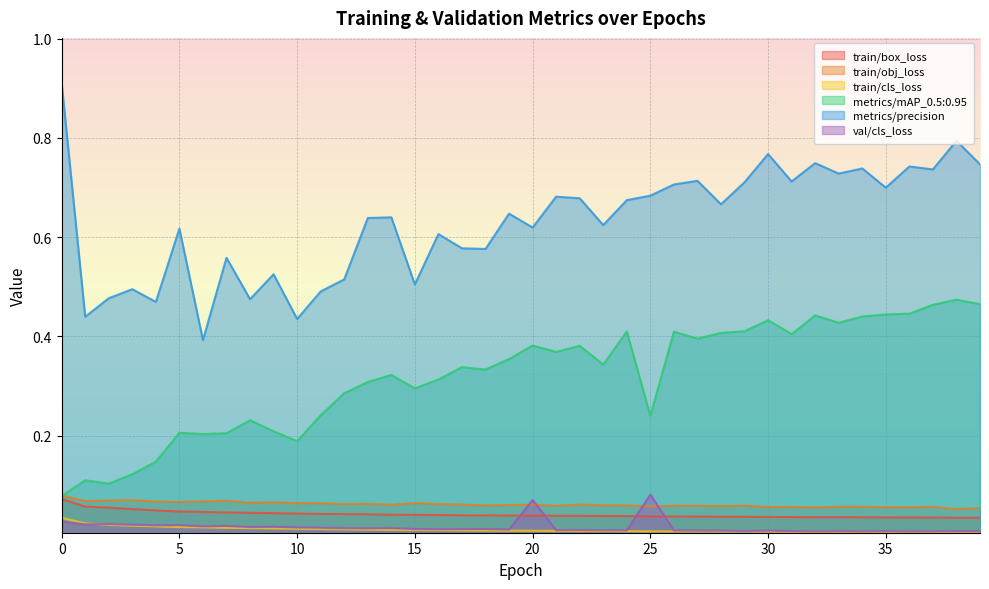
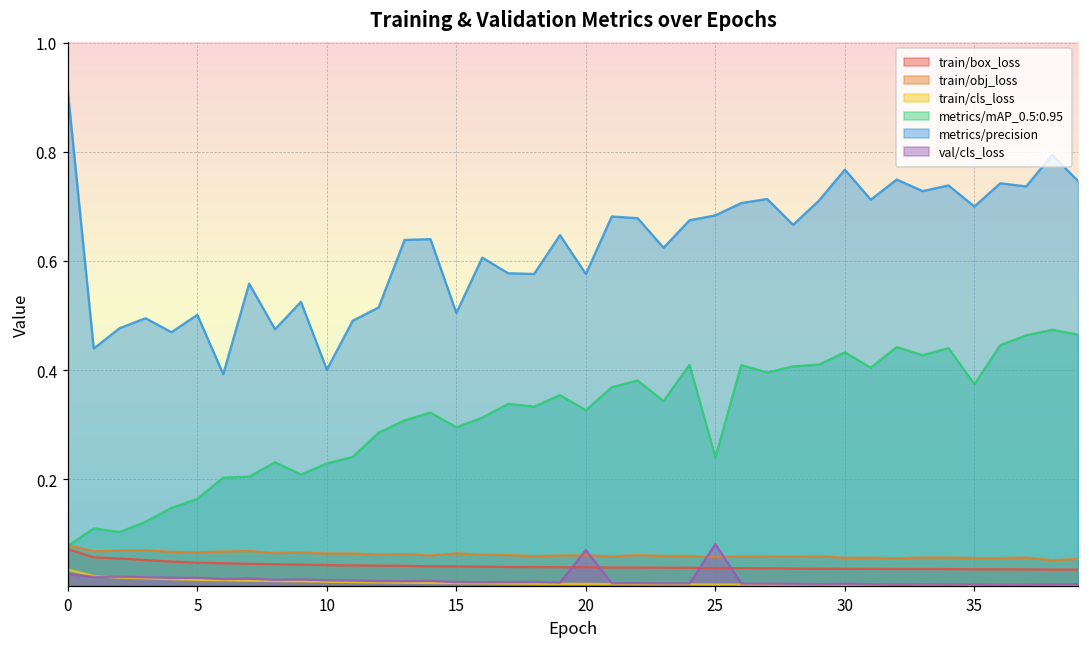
  {
    "metrics/mAP_0.5:0.95": {
-     "5": 0.21,
-     "10": 0.19,
+     "5": 0.16,
+     "10": 0.23,
      "15": 0.30,
-     "20": 0.38,
+     "20": 0.33,
      "25": 0.24,
      "30": 0.43,
-     "35": 0.44
+     "35": 0.37
    },
    "metrics/precision": {
      "0": 0.91,
-     "5": 0.62,
-     "10": 0.44,
+     "5": 0.50,
+     "10": 0.40,
      "15": 0.50,
-     "20": 0.62,
+     "20": 0.58,
      "25": 0.68,
      "30": 0.77,
      "35": 0.70
    },
    "val/cls_loss": {
      "0": 0.03,
      "20": 0.07,
      "25": 0.08
    }
  }
